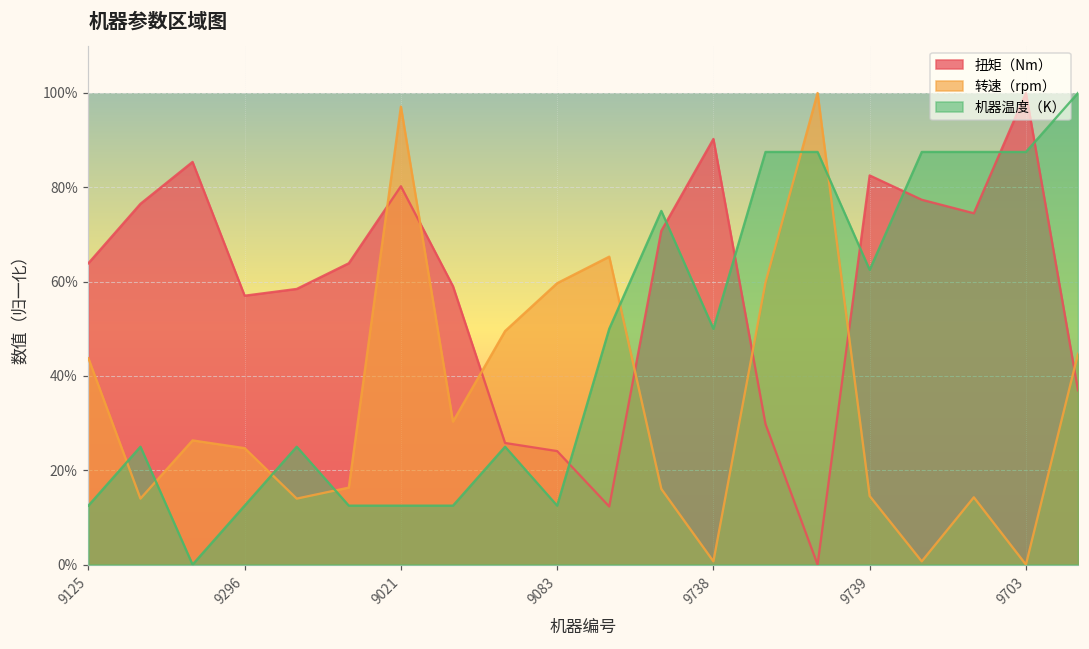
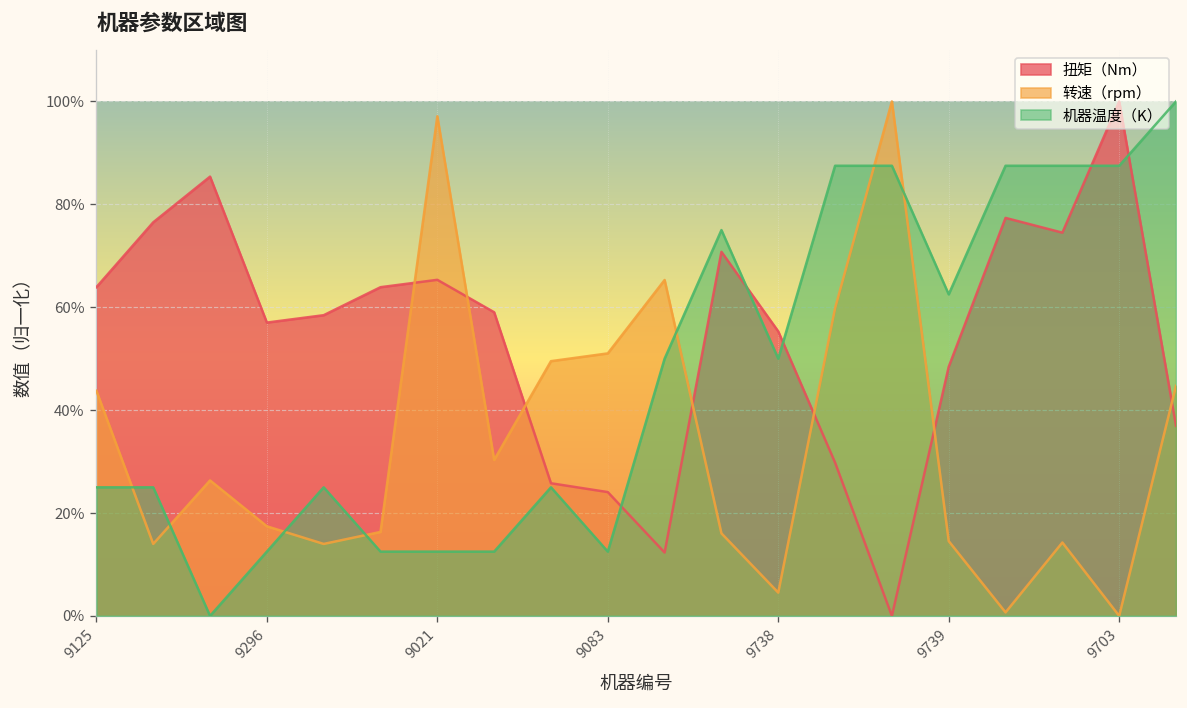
  {
    "扭矩（Nm）": {
      "9125": "64%",
      "9296": "57%",
-     "9021": "80%",
+     "9021": "65%",
      "9083": "24%",
-     "9738": "90%",
-     "9739": "83%"
+     "9738": "55%",
+     "9739": "48%"
    },
    "转速（rpm）": {
      "9125": "44%",
-     "9296": "25%",
+     "9296": "17%",
      "9021": "97%",
-     "9083": "60%",
-     "9738": "1%",
+     "9083": "51%",
+     "9738": "5%",
      "9739": "15%",
      "9703": "0%"
    },
    "机器温度（K）": {
-     "9125": "12%",
+     "9125": "25%",
      "9296": "12%",
      "9021": "12%",
      "9083": "12%",
      "9738": "50%",
      "9739": "62%",
      "9703": "87%"
    }
  }
